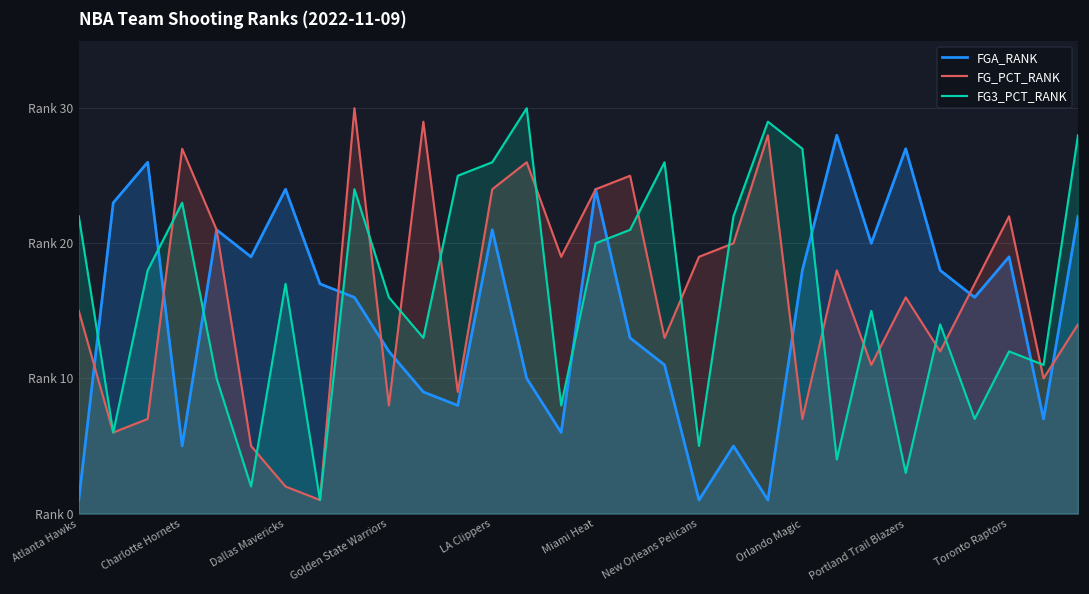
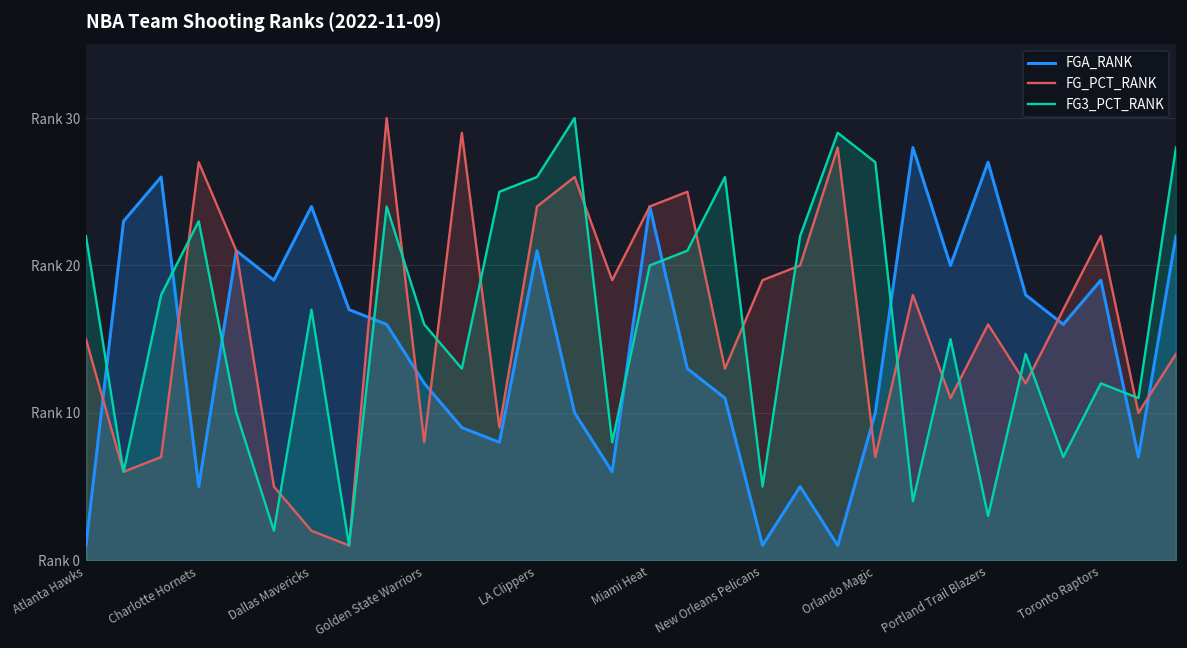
  {
    "FGA_RANK": {
      "Atlanta Hawks": "Rank 1",
      "Charlotte Hornets": "Rank 5",
      "Dallas Mavericks": "Rank 24",
      "Golden State Warriors": "Rank 12",
      "LA Clippers": "Rank 21",
      "New Orleans Pelicans": "Rank 1",
-     "Orlando Magic": "Rank 18",
+     "Orlando Magic": "Rank 10",
      "Portland Trail Blazers": "Rank 27",
      "Toronto Raptors": "Rank 19"
    },
    "FG_PCT_RANK": {
      "Atlanta Hawks": "Rank 15",
      "Charlotte Hornets": "Rank 27",
      "Dallas Mavericks": "Rank 2",
      "Golden State Warriors": "Rank 8",
      "LA Clippers": "Rank 24",
      "New Orleans Pelicans": "Rank 19",
      "Orlando Magic": "Rank 7",
      "Portland Trail Blazers": "Rank 16",
      "Toronto Raptors": "Rank 22"
    },
    "FG3_PCT_RANK": {
      "Atlanta Hawks": "Rank 22",
      "Charlotte Hornets": "Rank 23",
      "Dallas Mavericks": "Rank 17",
      "Golden State Warriors": "Rank 16",
      "LA Clippers": "Rank 26",
      "Miami Heat": "Rank 20",
      "New Orleans Pelicans": "Rank 5",
      "Orlando Magic": "Rank 27",
      "Portland Trail Blazers": "Rank 3",
      "Toronto Raptors": "Rank 12"
    }
  }
